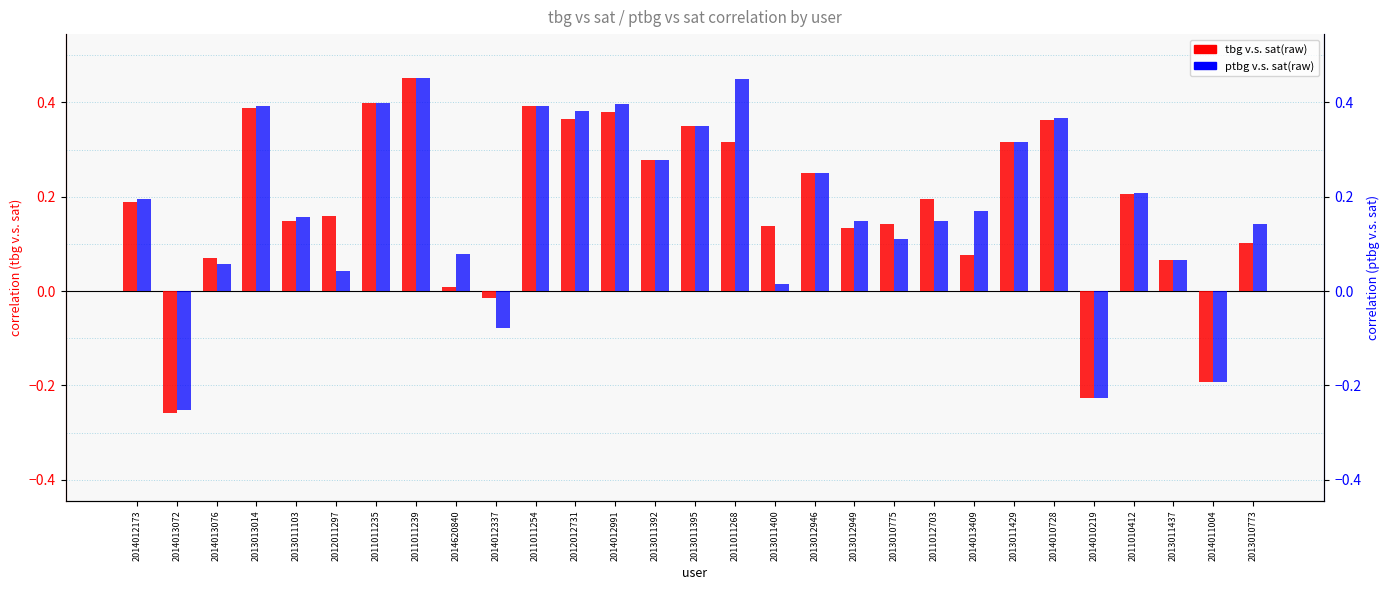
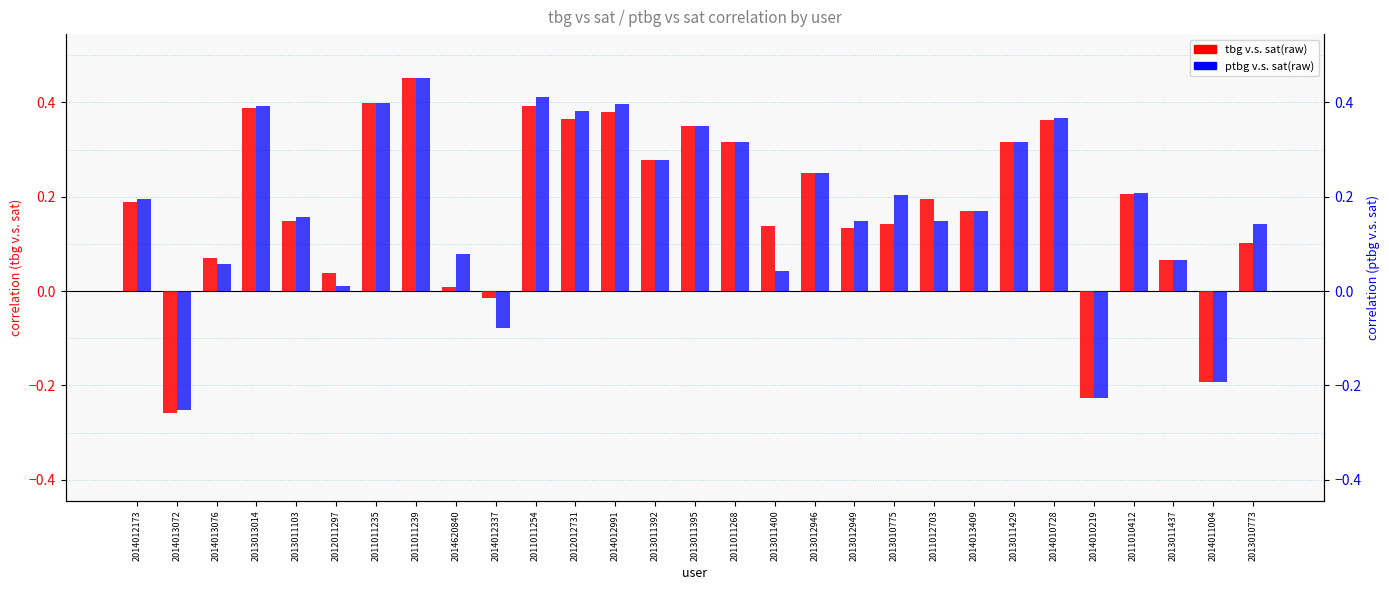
  {
    "tbg v.s. sat(raw)": {
      "2014012173": 0.19,
      "2014013072": -0.26,
      "2014013076": 0.07,
      "2013013014": 0.39,
      "2013011103": 0.15,
-     "2012011297": 0.16,
+     "2012011297": 0.04,
      "2011011235": 0.40,
      "2011011239": 0.45,
      "2014620840": 0.01,
      "2014012337": -0.02,
      "2011011254": 0.39,
      "2012012731": 0.37,
      "2014012991": 0.38,
      "2013011392": 0.28,
      "2013011395": 0.35,
      "2011011268": 0.32,
      "2013011400": 0.14,
      "2013012946": 0.25,
      "2013012949": 0.13,
      "2013010775": 0.14,
      "2011012703": 0.20,
-     "2014013409": 0.08,
+     "2014013409": 0.17,
      "2013011429": 0.32,
      "2014010728": 0.36,
      "2014010219": -0.23,
      "2011010412": 0.21,
      "2013011437": 0.07,
      "2014011004": -0.19,
      "2013010773": 0.10
    },
    "ptbg v.s. sat(raw)": {
      "2014012173": 0.19,
      "2014013072": -0.25,
      "2014013076": 0.06,
      "2013013014": 0.39,
      "2013011103": 0.16,
-     "2012011297": 0.04,
+     "2012011297": 0.01,
      "2011011235": 0.40,
      "2011011239": 0.45,
      "2014620840": 0.08,
      "2014012337": -0.08,
-     "2011011254": 0.39,
+     "2011011254": 0.41,
      "2012012731": 0.38,
      "2014012991": 0.40,
      "2013011392": 0.28,
      "2013011395": 0.35,
-     "2011011268": 0.45,
-     "2013011400": 0.01,
+     "2011011268": 0.32,
+     "2013011400": 0.04,
      "2013012946": 0.25,
      "2013012949": 0.15,
-     "2013010775": 0.11,
+     "2013010775": 0.20,
      "2011012703": 0.15,
      "2014013409": 0.17,
      "2013011429": 0.32,
      "2014010728": 0.37,
      "2014010219": -0.23,
      "2011010412": 0.21,
      "2013011437": 0.07,
      "2014011004": -0.19,
      "2013010773": 0.14
    }
  }
